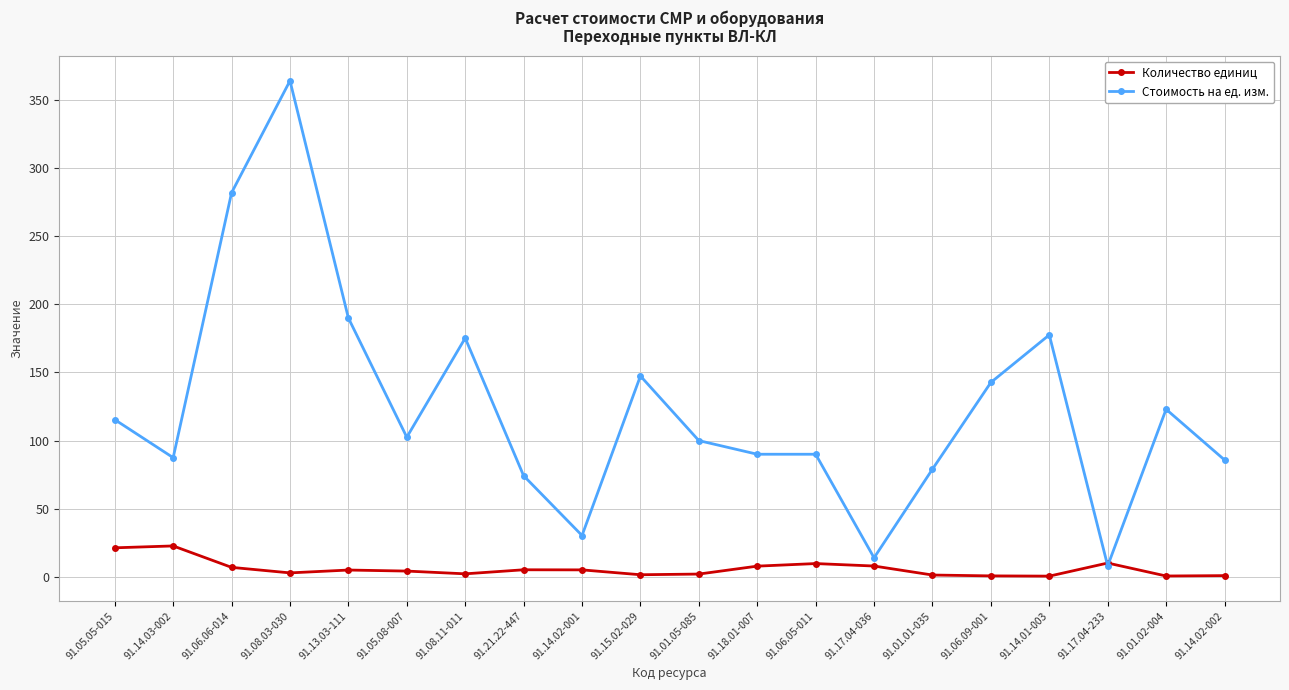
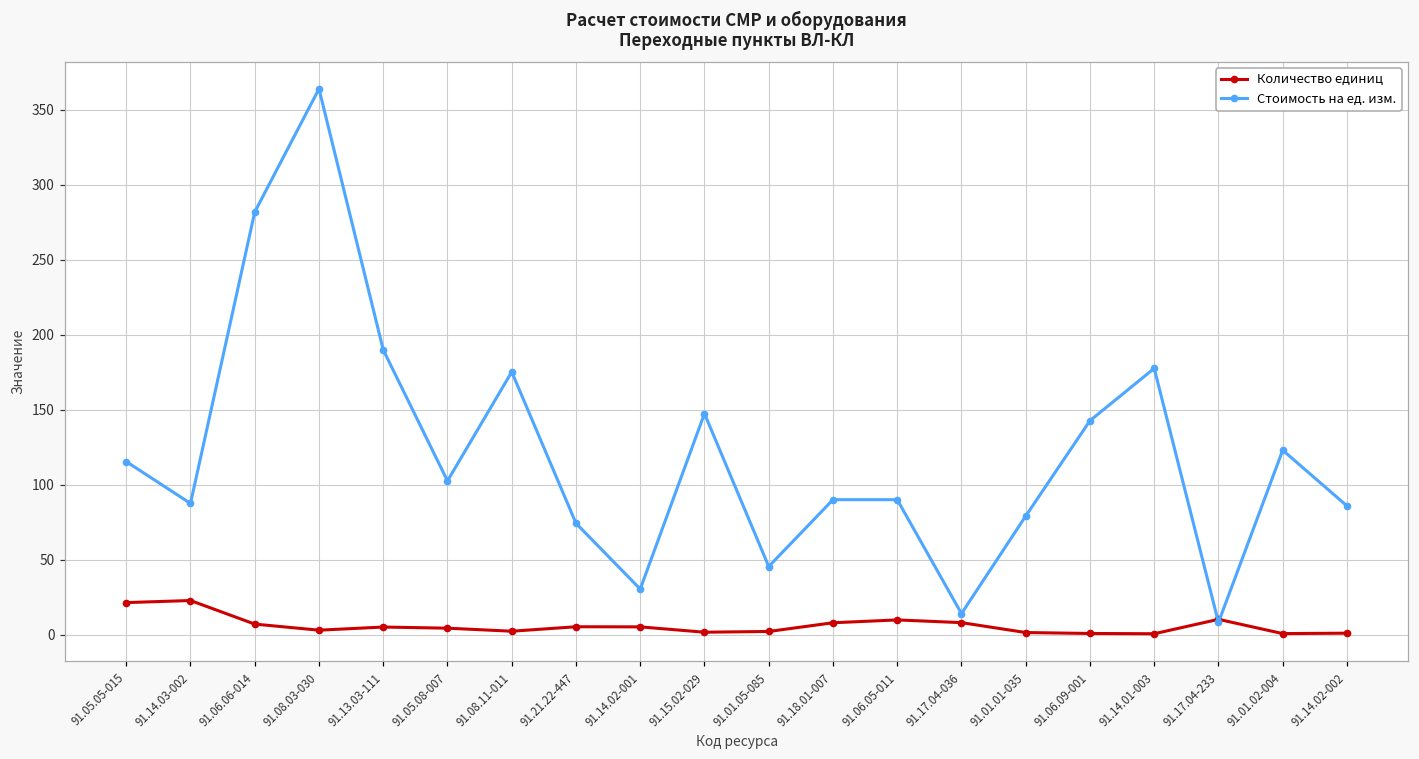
  {
    "Количество единиц": {
      "91.05.05-015": 21,
      "91.14.03-002": 23,
      "91.06.06-014": 7,
      "91.08.03-030": 3,
      "91.13.03-111": 5,
      "91.05.08-007": 4,
      "91.08.11-011": 2,
      "91.21.22-447": 5,
      "91.14.02-001": 5,
      "91.15.02-029": 2,
      "91.01.05-085": 2,
      "91.18.01-007": 8,
      "91.06.05-011": 10,
      "91.17.04-036": 8,
      "91.01.01-035": 1,
      "91.06.09-001": 1,
      "91.14.01-003": 1,
      "91.17.04-233": 10,
      "91.01.02-004": 1,
      "91.14.02-002": 1
    },
    "Стоимость на ед. изм.": {
      "91.05.05-015": 115,
      "91.14.03-002": 87,
      "91.06.06-014": 282,
      "91.08.03-030": 364,
      "91.13.03-111": 190,
      "91.05.08-007": 103,
      "91.08.11-011": 175,
      "91.21.22-447": 74,
      "91.14.02-001": 30,
      "91.15.02-029": 147,
-     "91.01.05-085": 100,
+     "91.01.05-085": 45,
      "91.18.01-007": 90,
      "91.06.05-011": 90,
      "91.17.04-036": 14,
      "91.01.01-035": 79,
      "91.06.09-001": 143,
      "91.14.01-003": 178,
      "91.17.04-233": 8,
      "91.01.02-004": 123,
      "91.14.02-002": 86
    }
  }
